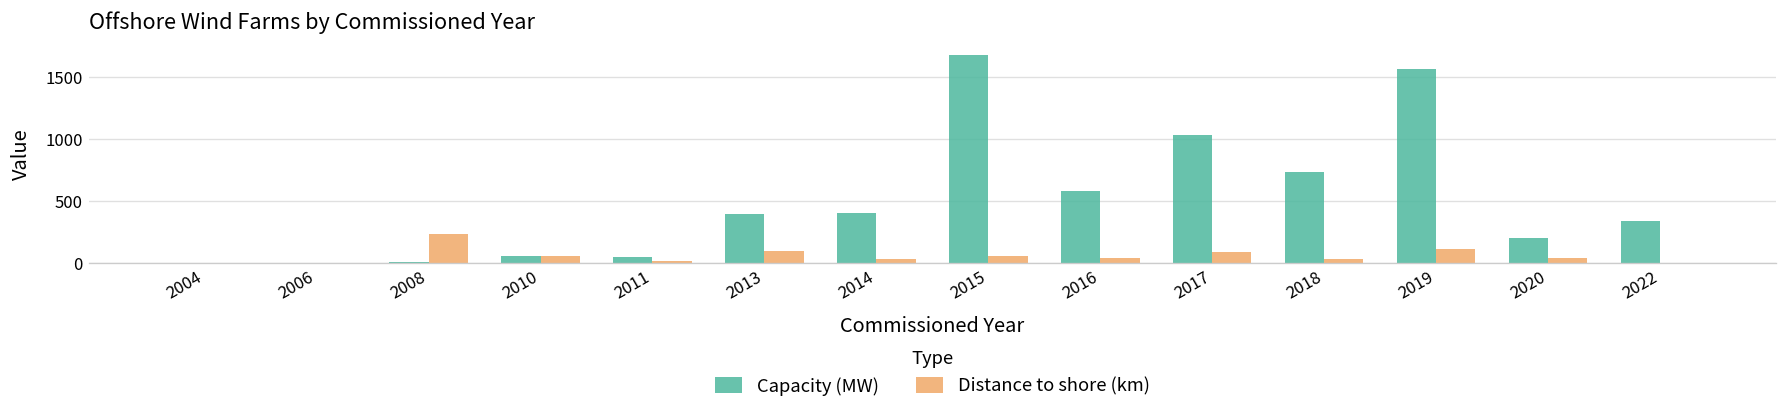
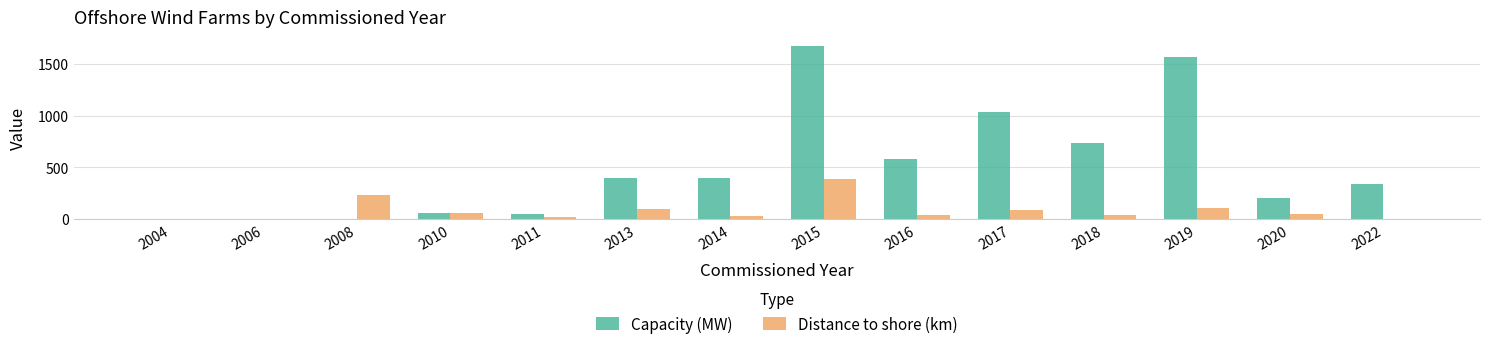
  {
    "Capacity (MW)": {
      "2010": 60,
      "2011": 50,
      "2013": 400,
      "2014": 400,
      "2015": 1680,
      "2016": 580,
      "2017": 1030,
      "2018": 740,
      "2019": 1570,
      "2020": 200,
      "2022": 340
    },
    "Distance to shore (km)": {
      "2008": 230,
      "2010": 60,
      "2013": 100,
      "2014": 30,
-     "2015": 60,
+     "2015": 380,
      "2016": 40,
      "2017": 90,
      "2018": 40,
      "2019": 110,
      "2020": 50,
      "2022": 0
    }
  }
